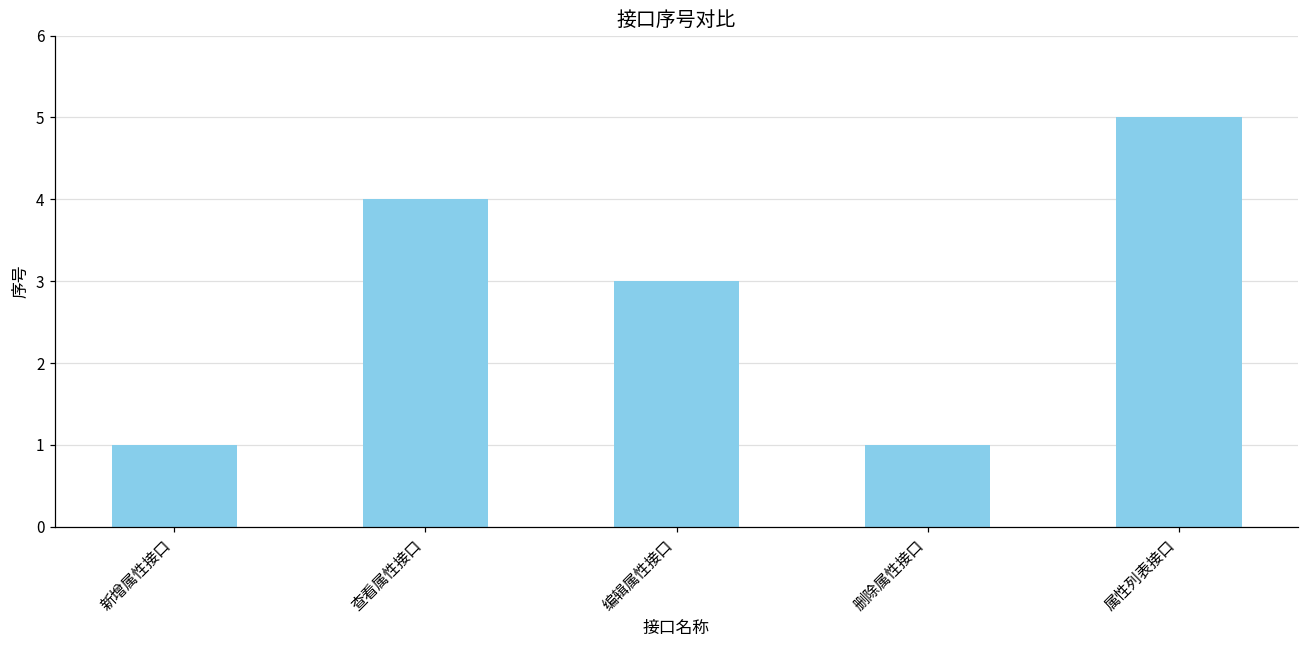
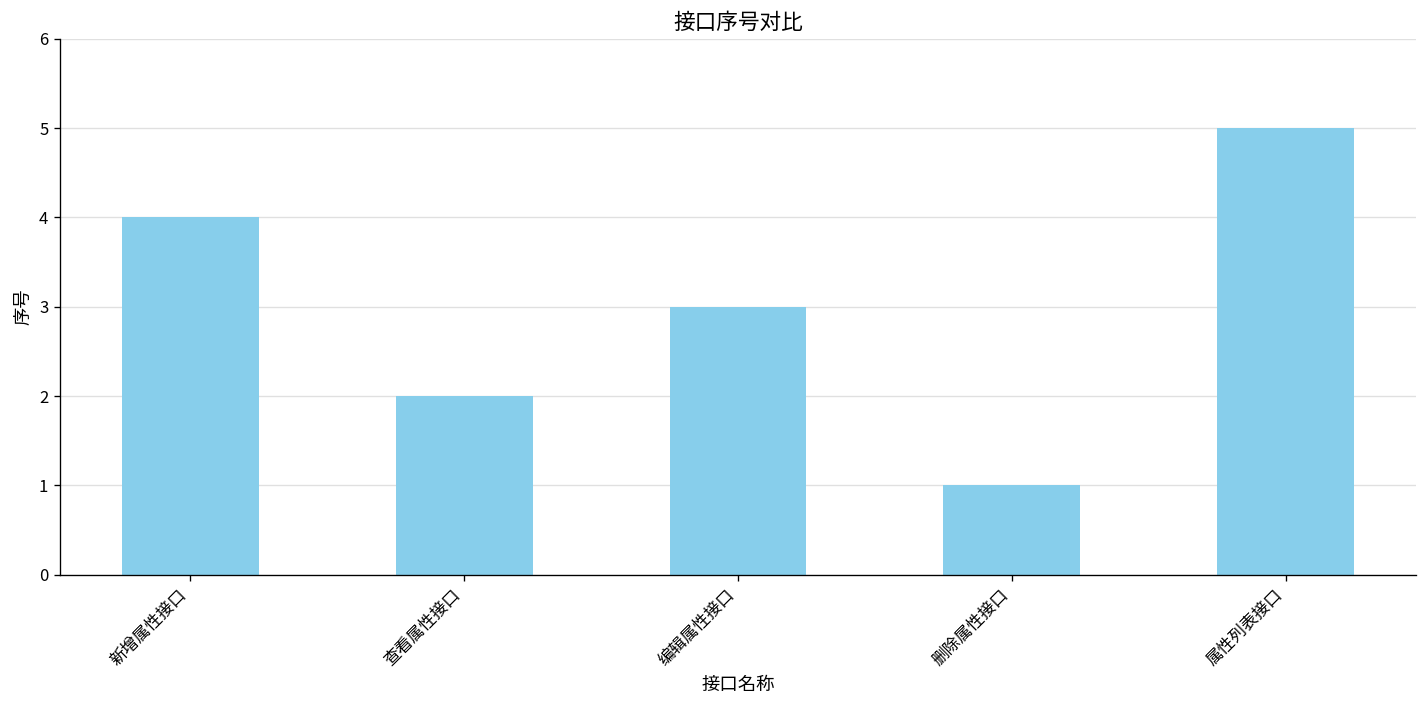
  {
-   "新增属性接口": 1,
-   "查看属性接口": 4,
+   "新增属性接口": 4,
+   "查看属性接口": 2,
    "编辑属性接口": 3,
    "删除属性接口": 1,
    "属性列表接口": 5
  }
